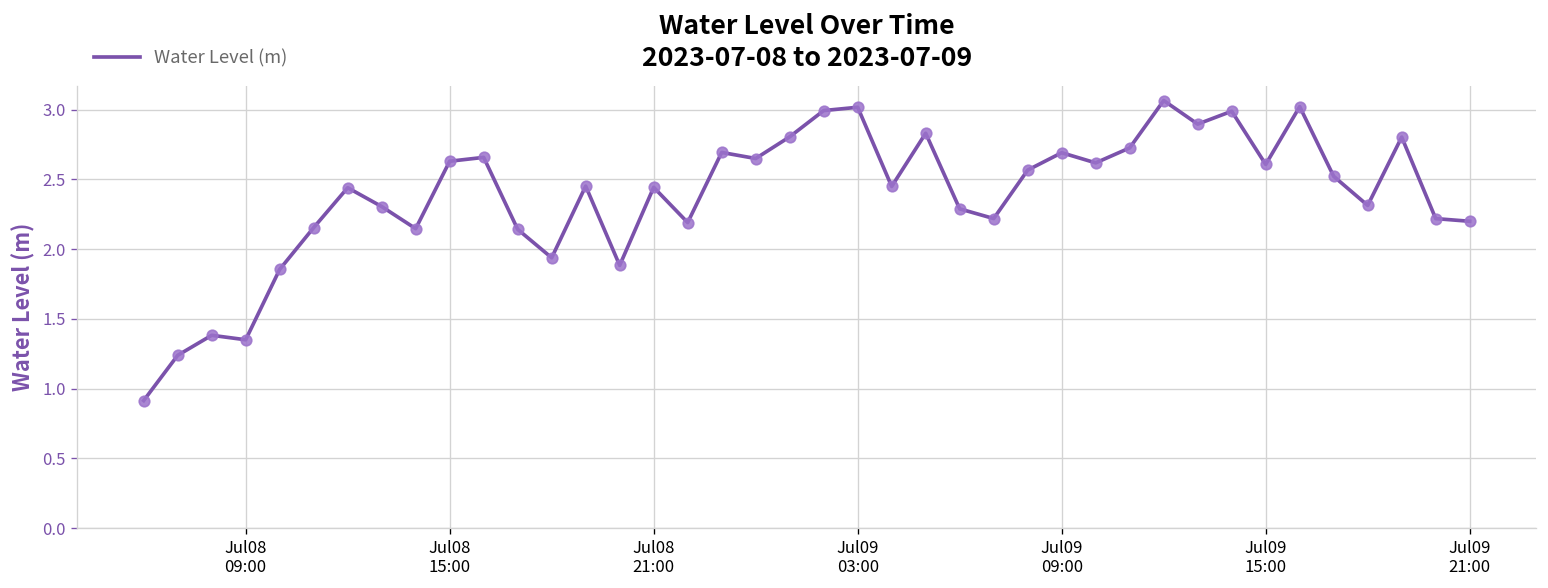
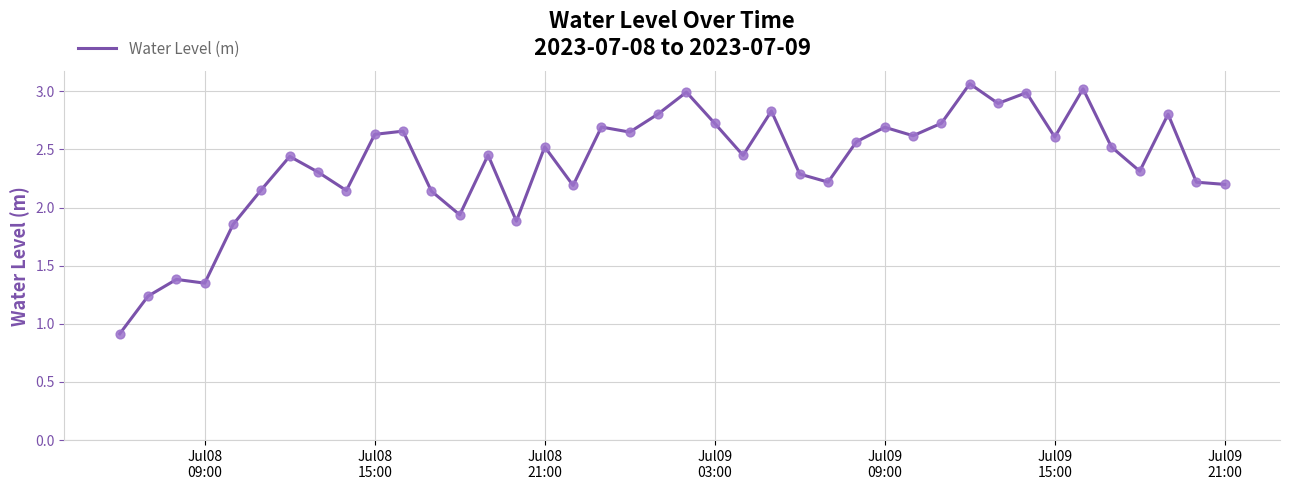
  {
    "Jul08 09:00": 1.35,
    "Jul08 15:00": 2.63,
-   "Jul08 21:00": 2.44,
-   "Jul09 03:00": 3.02,
+   "Jul08 21:00": 2.52,
+   "Jul09 03:00": 2.72,
    "Jul09 09:00": 2.69,
    "Jul09 15:00": 2.61,
    "Jul09 21:00": 2.20
  }
